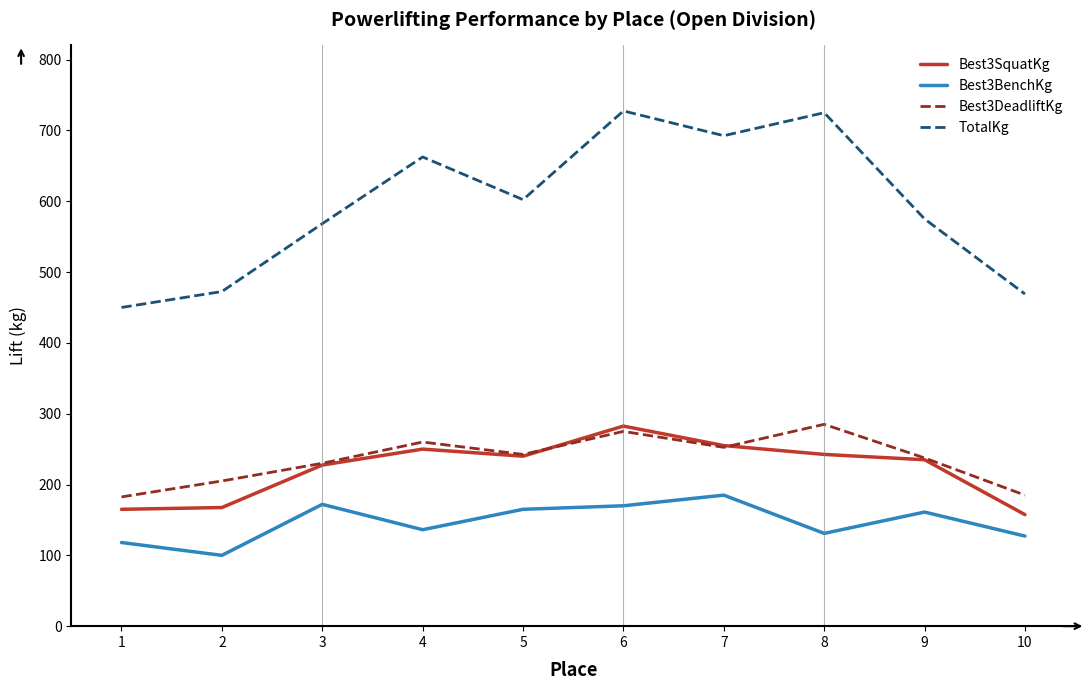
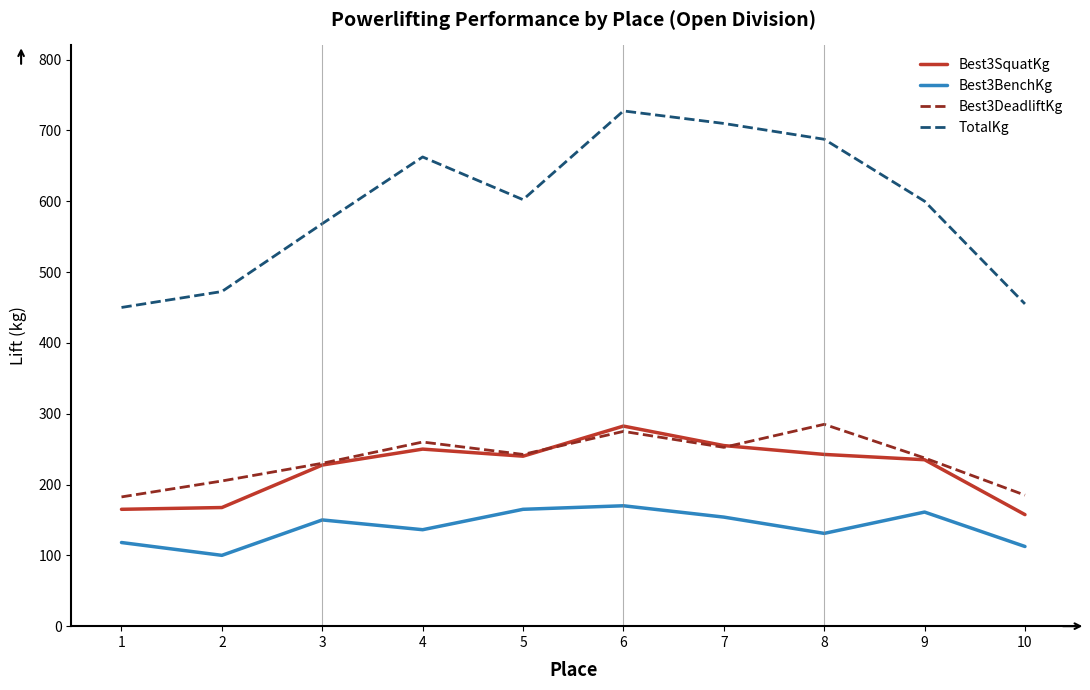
  {
    "Best3BenchKg": {
      "1": 120,
      "2": 100,
-     "3": 170,
+     "3": 150,
      "4": 140,
      "5": 170,
      "6": 170,
-     "7": 190,
+     "7": 150,
      "8": 130,
      "9": 160,
-     "10": 130
+     "10": 110
    },
    "TotalKg": {
      "1": 450,
      "2": 470,
      "3": 570,
      "4": 660,
      "5": 600,
      "6": 730,
-     "7": 690,
-     "8": 730,
-     "9": 580,
-     "10": 470
+     "7": 710,
+     "8": 690,
+     "9": 600,
+     "10": 460
    }
  }
